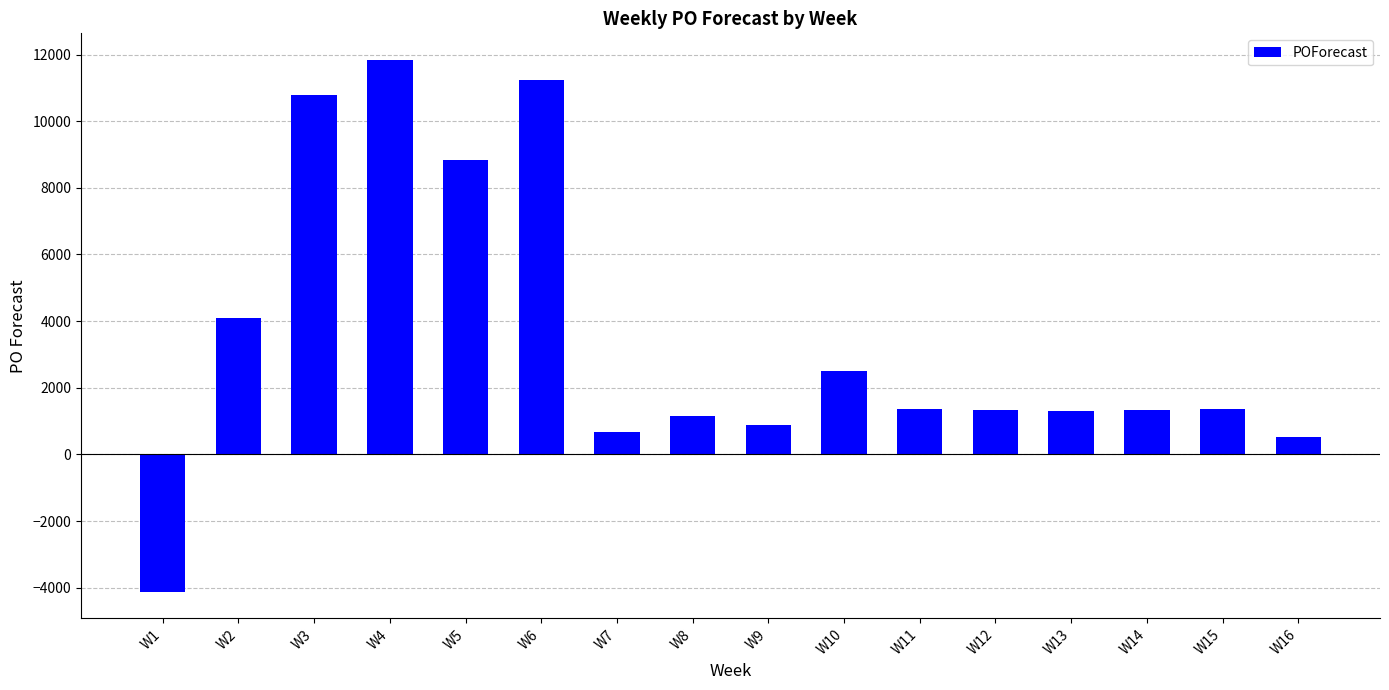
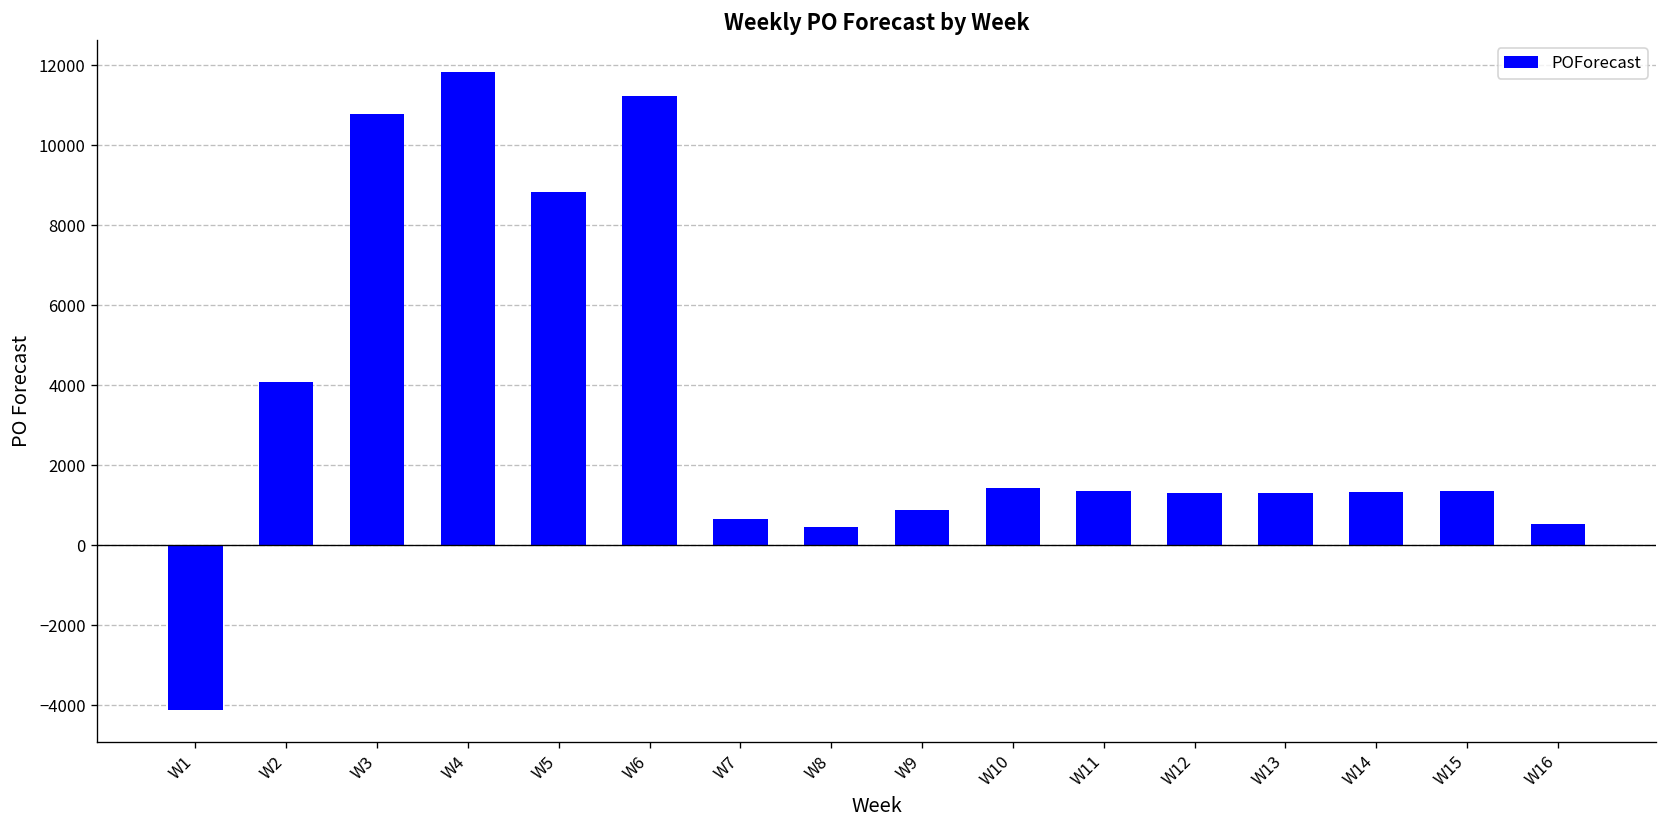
  {
    "W1": -4100,
    "W2": 4100,
    "W3": 10800,
    "W4": 11800,
    "W5": 8800,
    "W6": 11200,
    "W7": 700,
-   "W8": 1200,
+   "W8": 500,
    "W9": 900,
-   "W10": 2500,
+   "W10": 1400,
    "W11": 1400,
    "W12": 1300,
    "W13": 1300,
    "W14": 1300,
    "W15": 1400,
    "W16": 500
  }
